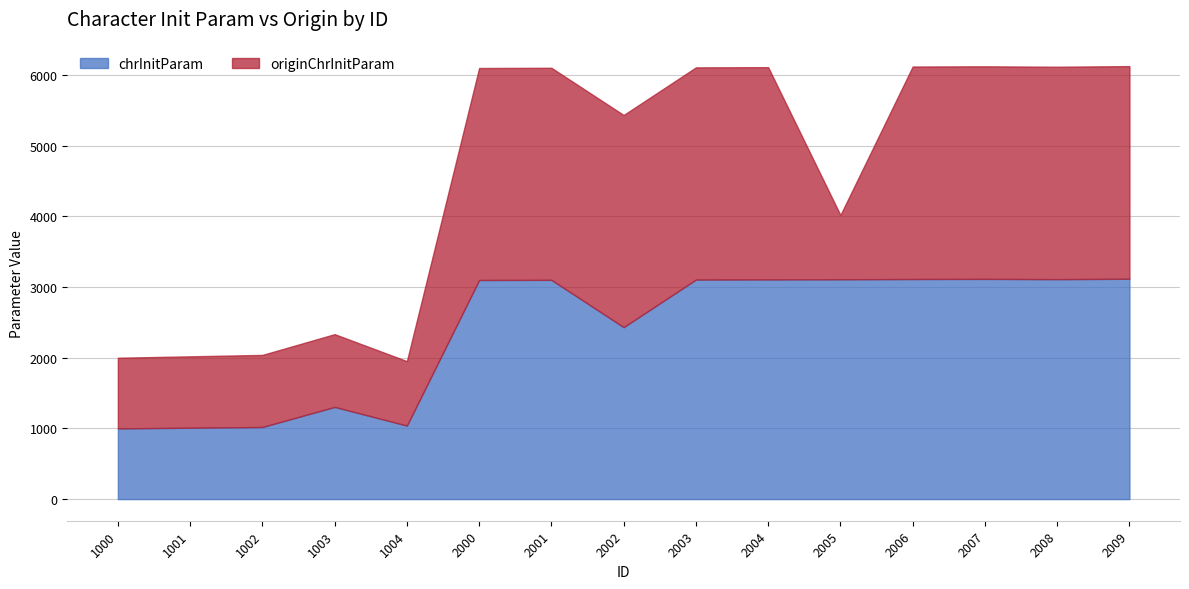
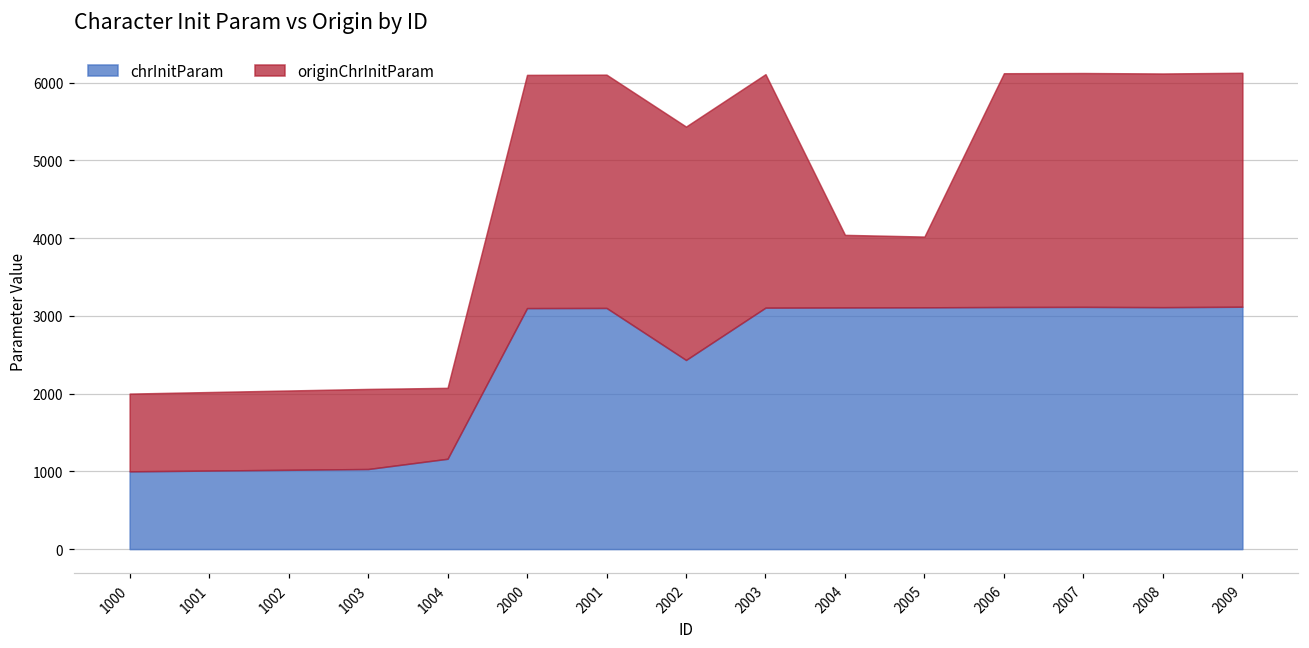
  {
    "chrInitParam": {
      "1000": 1000,
      "1001": 1000,
      "1002": 1000,
-     "1003": 1300,
-     "1004": 1000,
+     "1003": 1000,
+     "1004": 1200,
      "2000": 3100,
      "2001": 3100,
      "2002": 2400,
      "2003": 3100,
      "2004": 3100,
      "2005": 3100,
      "2006": 3100,
      "2007": 3100,
      "2008": 3100,
      "2009": 3100
    },
    "originChrInitParam": {
      "1000": 1000,
      "1001": 1000,
      "1002": 1000,
      "1003": 1000,
      "1004": 900,
      "2000": 3000,
      "2001": 3000,
      "2002": 3000,
      "2003": 3000,
-     "2004": 3000,
+     "2004": 900,
      "2005": 900,
      "2006": 3000,
      "2007": 3000,
      "2008": 3000,
      "2009": 3000
    }
  }
